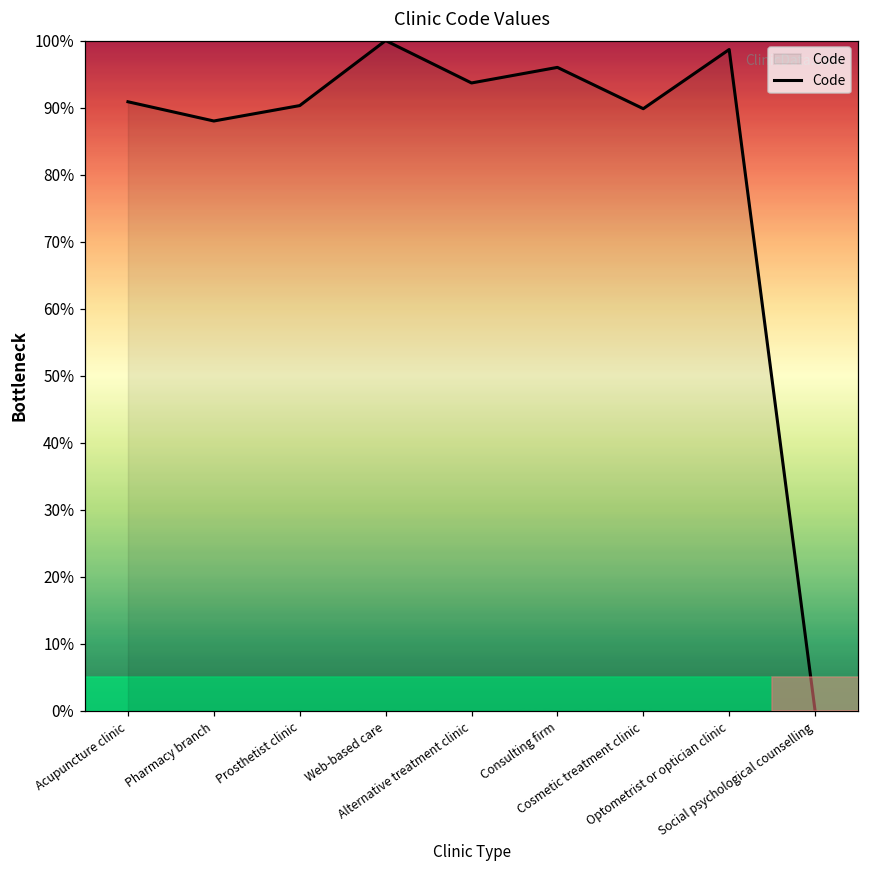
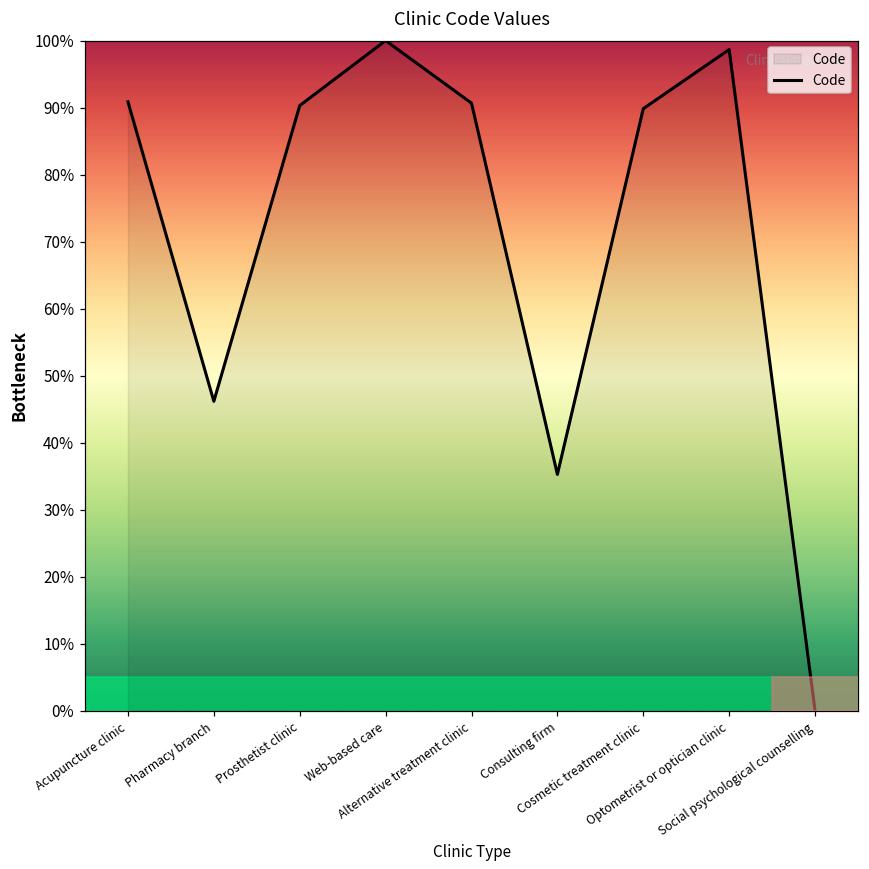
  {
    "Acupuncture clinic": "91%",
-   "Pharmacy branch": "88%",
+   "Pharmacy branch": "46%",
    "Prosthetist clinic": "90%",
    "Web-based care": "100%",
-   "Alternative treatment clinic": "94%",
-   "Consulting firm": "96%",
+   "Alternative treatment clinic": "91%",
+   "Consulting firm": "35%",
    "Cosmetic treatment clinic": "90%",
    "Optometrist or optician clinic": "99%"
  }
